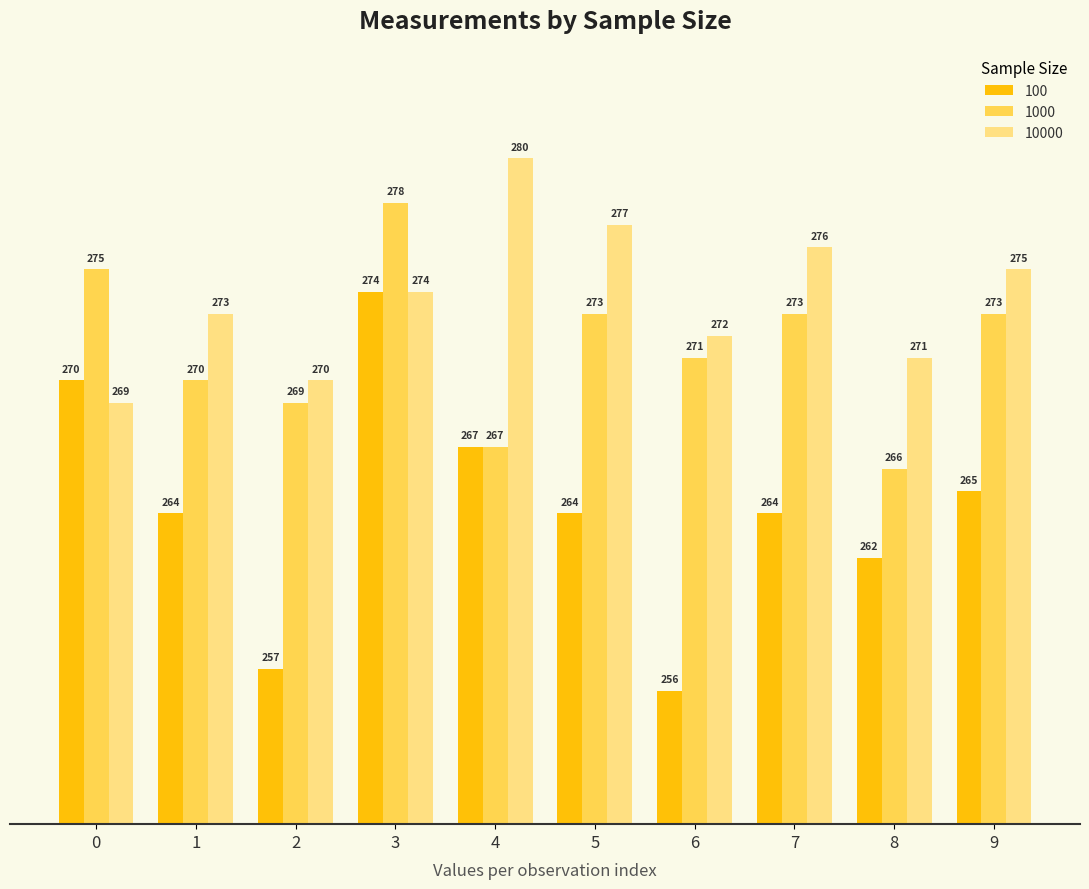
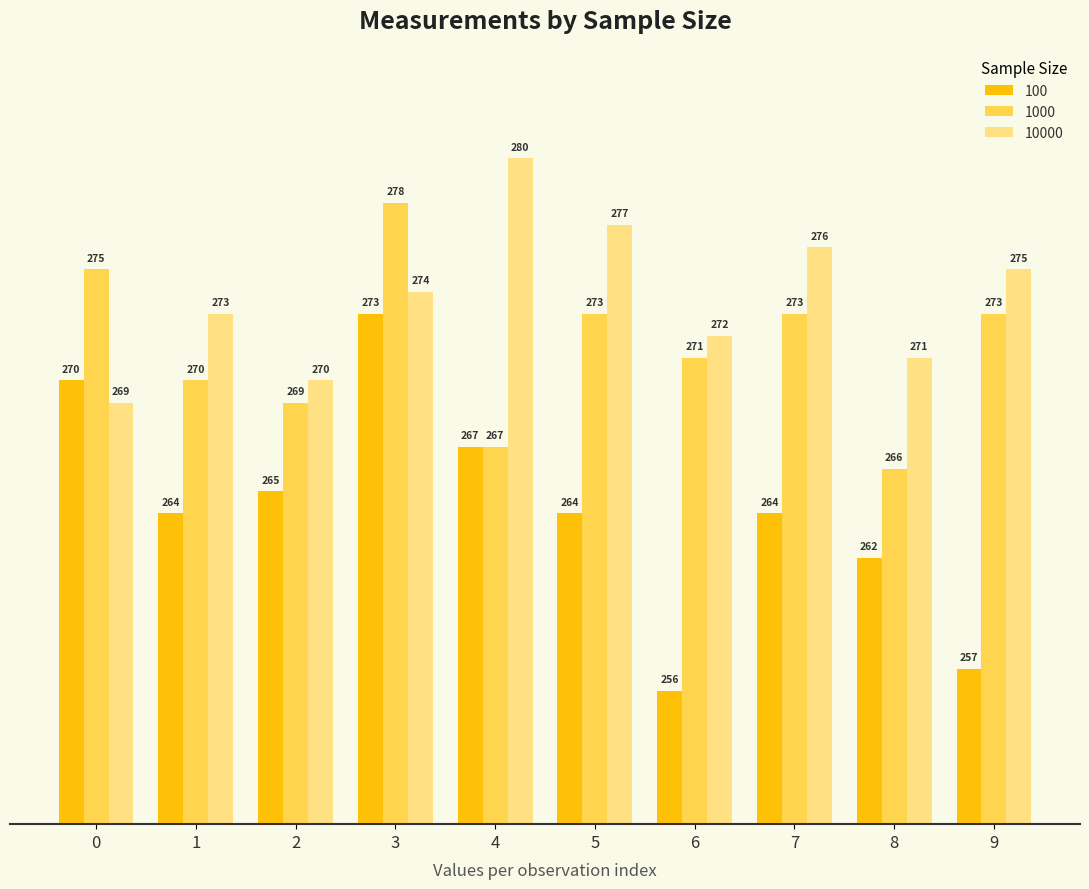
  {
    "100": {
      "0": 270,
      "1": 264,
-     "2": 257,
-     "3": 274,
+     "2": 265,
+     "3": 273,
      "4": 267,
      "5": 264,
      "6": 256,
      "7": 264,
      "8": 262,
-     "9": 265
+     "9": 257
    }
  }
